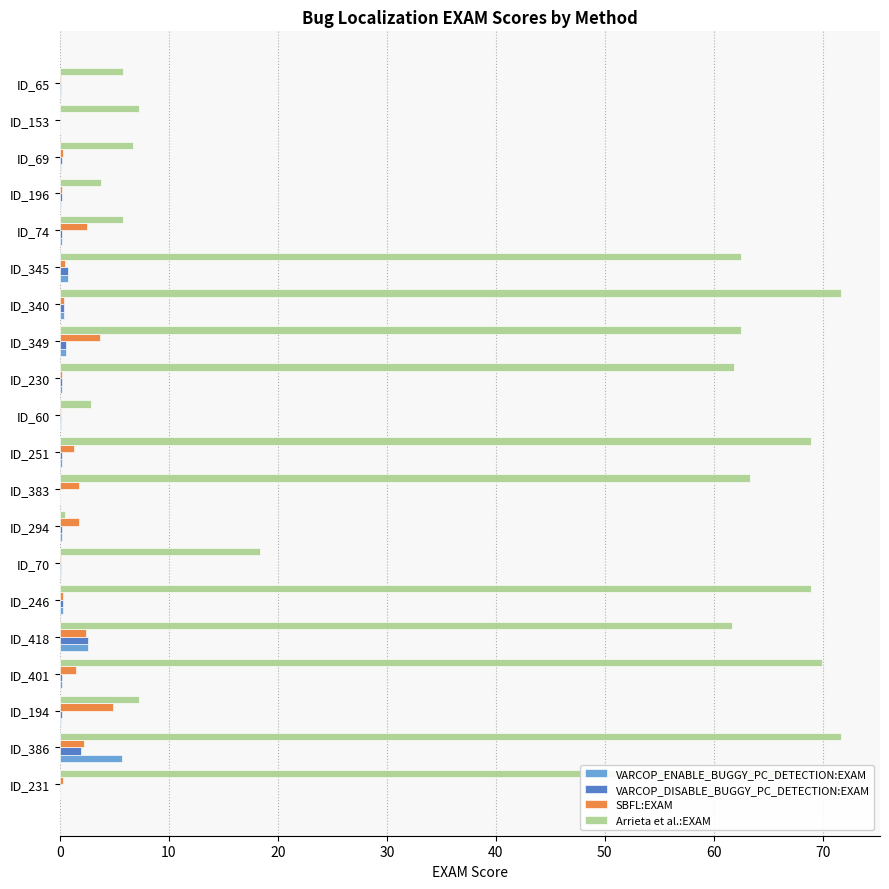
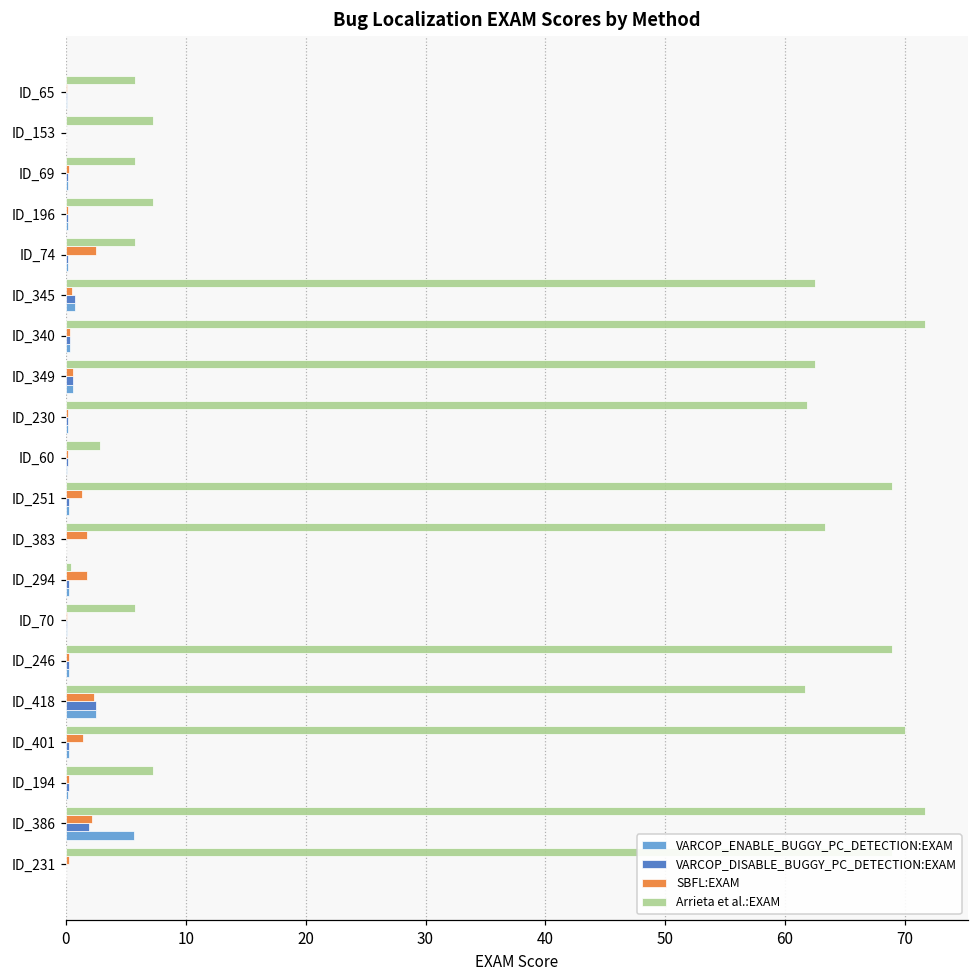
  {
    "SBFL:EXAM": {
      "ID_69": 0.3,
      "ID_74": 2.5,
      "ID_345": 0.5,
      "ID_340": 0.3,
-     "ID_349": 3.7,
+     "ID_349": 0.6,
      "ID_251": 1.3,
      "ID_383": 1.7,
      "ID_294": 1.8,
      "ID_246": 0.3,
      "ID_418": 2.4,
      "ID_401": 1.4,
-     "ID_194": 4.9,
+     "ID_194": 0.2,
      "ID_386": 2.2,
      "ID_231": 0.3
    },
    "Arrieta et al.:EXAM": {
      "ID_65": 5.7,
      "ID_153": 7.2,
-     "ID_69": 6.7,
-     "ID_196": 3.8,
+     "ID_69": 5.7,
+     "ID_196": 7.2,
      "ID_74": 5.7,
      "ID_345": 62.5,
      "ID_340": 71.7,
      "ID_349": 62.5,
      "ID_230": 61.9,
      "ID_60": 2.9,
      "ID_251": 68.9,
      "ID_383": 63.4,
      "ID_294": 0.4,
-     "ID_70": 18.4,
+     "ID_70": 5.7,
      "ID_246": 68.9,
      "ID_418": 61.7,
      "ID_401": 70.0,
      "ID_194": 7.2,
      "ID_386": 71.7
    }
  }
